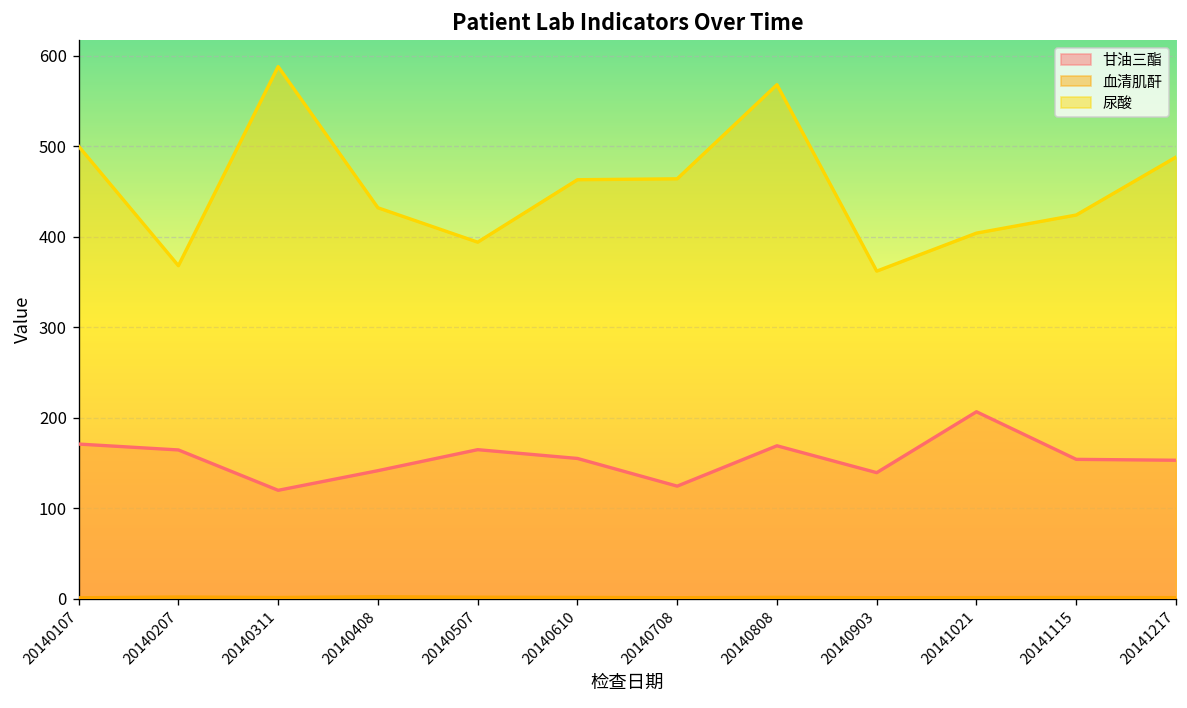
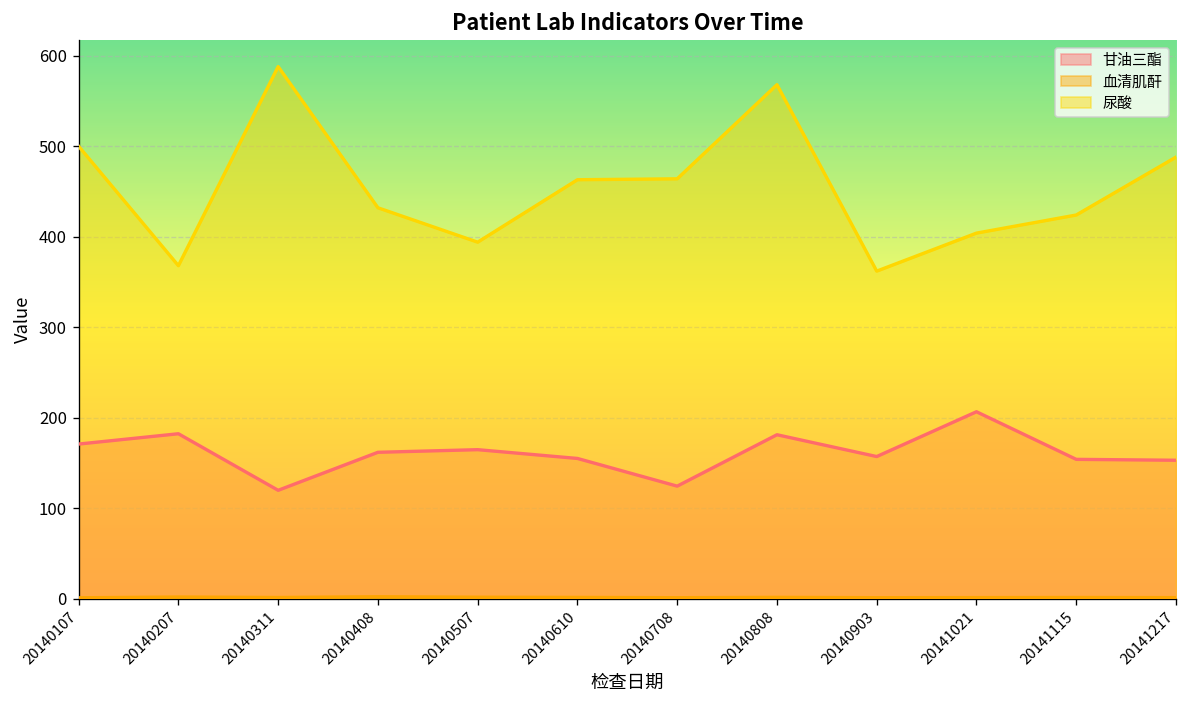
  {
    "甘油三酯": {
      "20140107": 170,
-     "20140207": 160,
+     "20140207": 180,
      "20140311": 120,
-     "20140408": 140,
+     "20140408": 160,
      "20140507": 160,
      "20140610": 160,
      "20140708": 120,
-     "20140808": 170,
-     "20140903": 140,
+     "20140808": 180,
+     "20140903": 160,
      "20141021": 210,
      "20141115": 150,
      "20141217": 150
    }
  }
